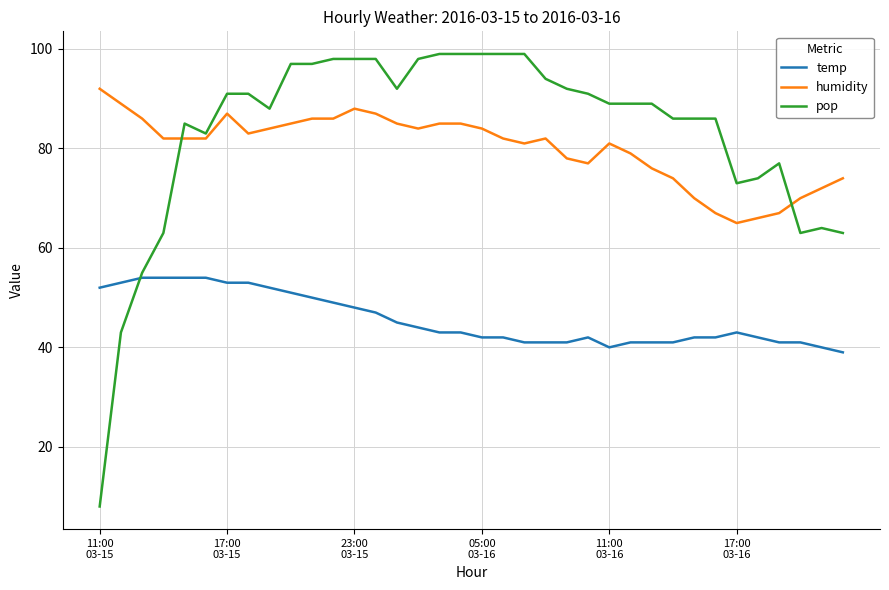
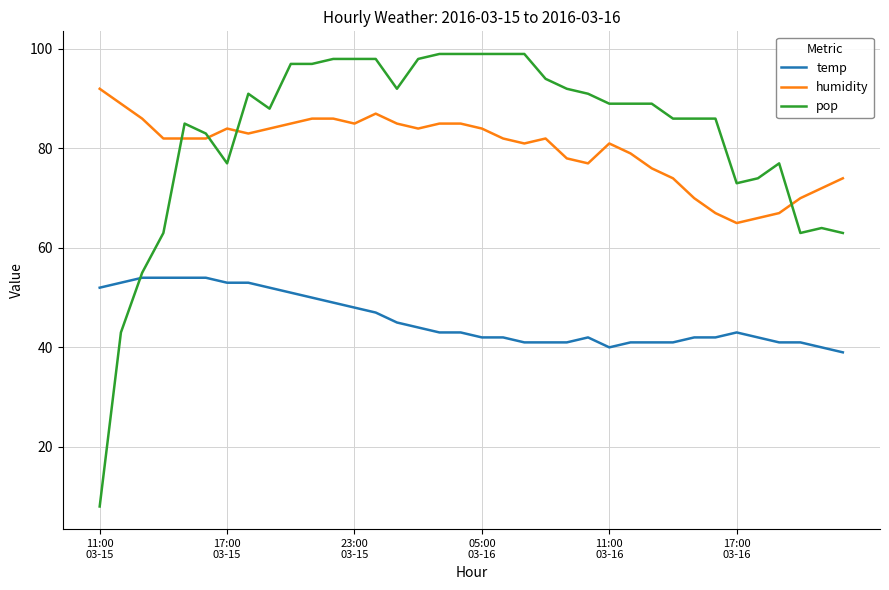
  {
    "temp": {
      "11:00 03-15": 52,
      "17:00 03-15": 53,
      "23:00 03-15": 48,
      "05:00 03-16": 42,
      "11:00 03-16": 40,
      "17:00 03-16": 43
    },
    "humidity": {
      "11:00 03-15": 92,
-     "17:00 03-15": 87,
-     "23:00 03-15": 88,
+     "17:00 03-15": 84,
+     "23:00 03-15": 85,
      "05:00 03-16": 84,
      "11:00 03-16": 81,
      "17:00 03-16": 65
    },
    "pop": {
      "11:00 03-15": 8,
-     "17:00 03-15": 91,
+     "17:00 03-15": 77,
      "23:00 03-15": 98,
      "05:00 03-16": 99,
      "11:00 03-16": 89,
      "17:00 03-16": 73
    }
  }
